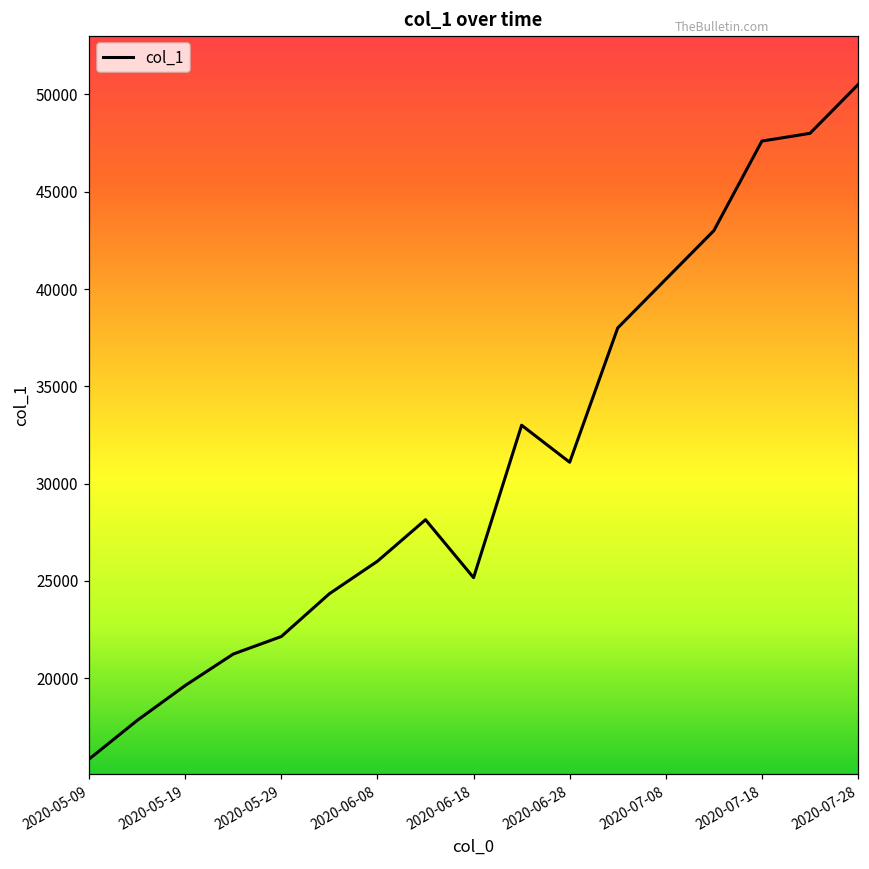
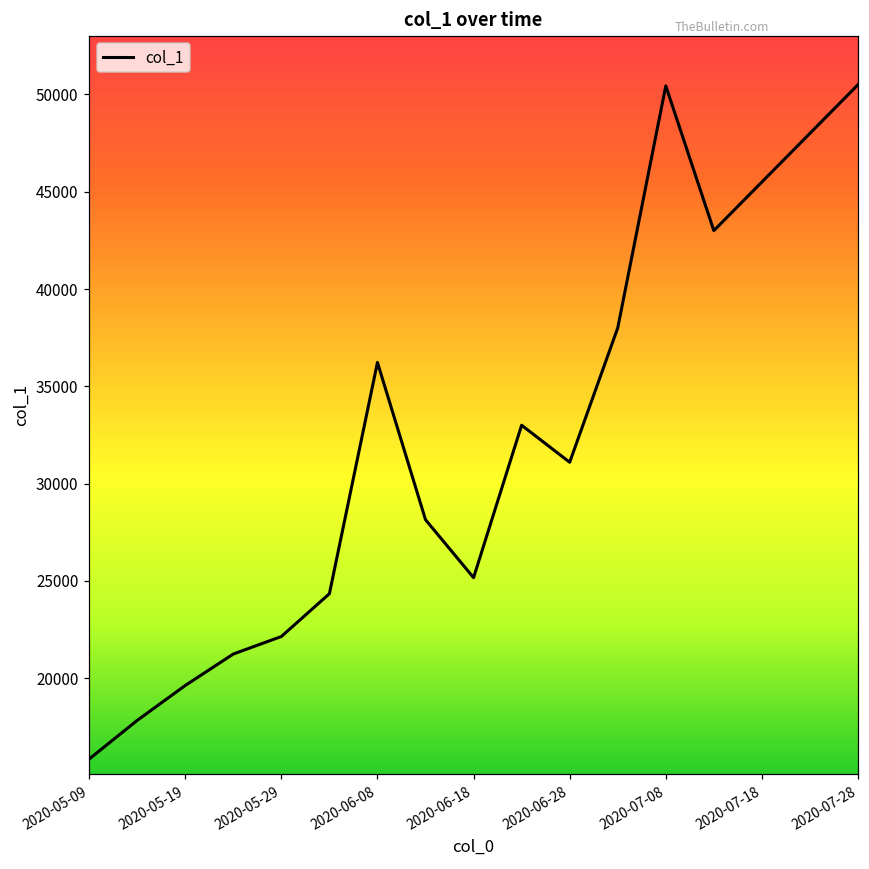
  {
    "2020-05-09": 15800,
    "2020-05-19": 19600,
    "2020-05-29": 22100,
-   "2020-06-08": 26000,
+   "2020-06-08": 36200,
    "2020-06-18": 25200,
    "2020-06-28": 31100,
-   "2020-07-08": 40500,
-   "2020-07-18": 47600,
+   "2020-07-08": 50400,
+   "2020-07-18": 45500,
    "2020-07-28": 50500
  }
